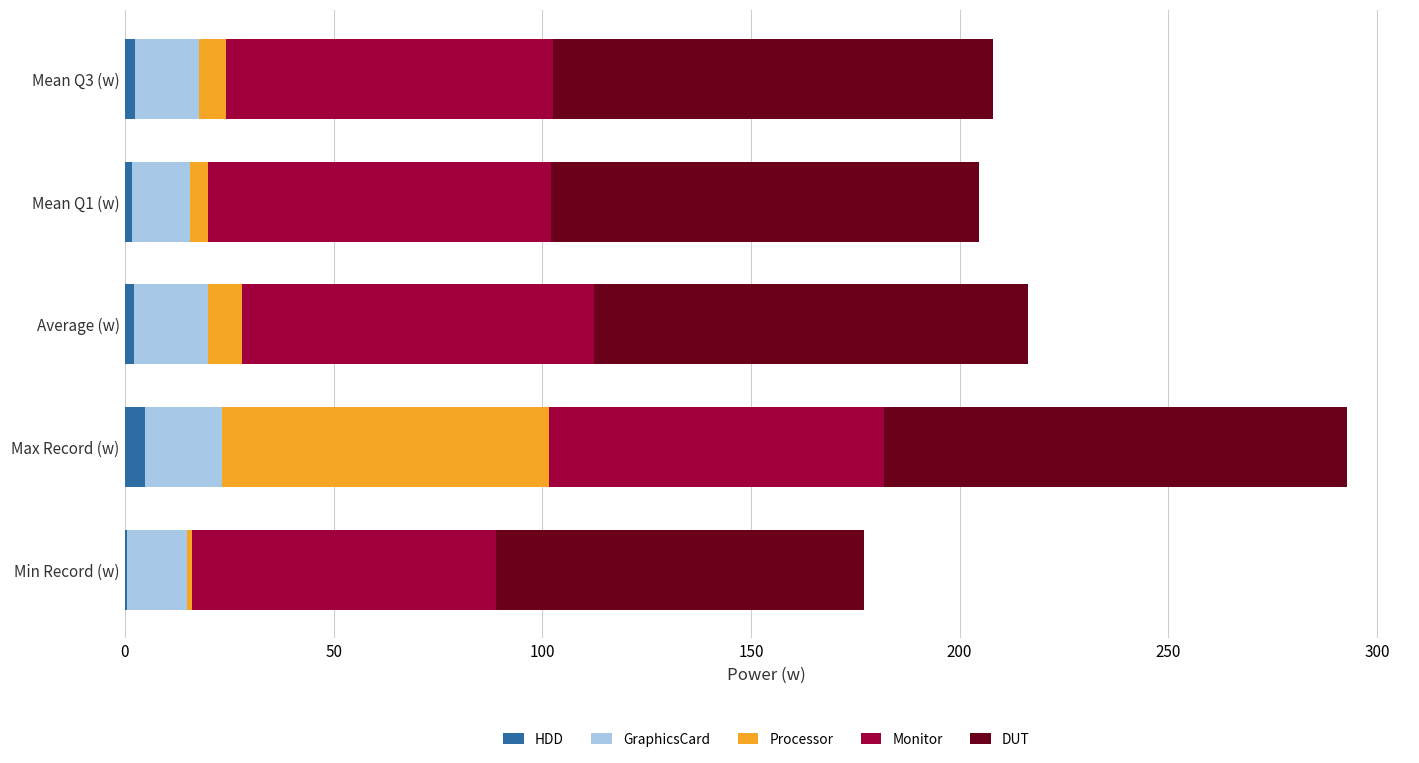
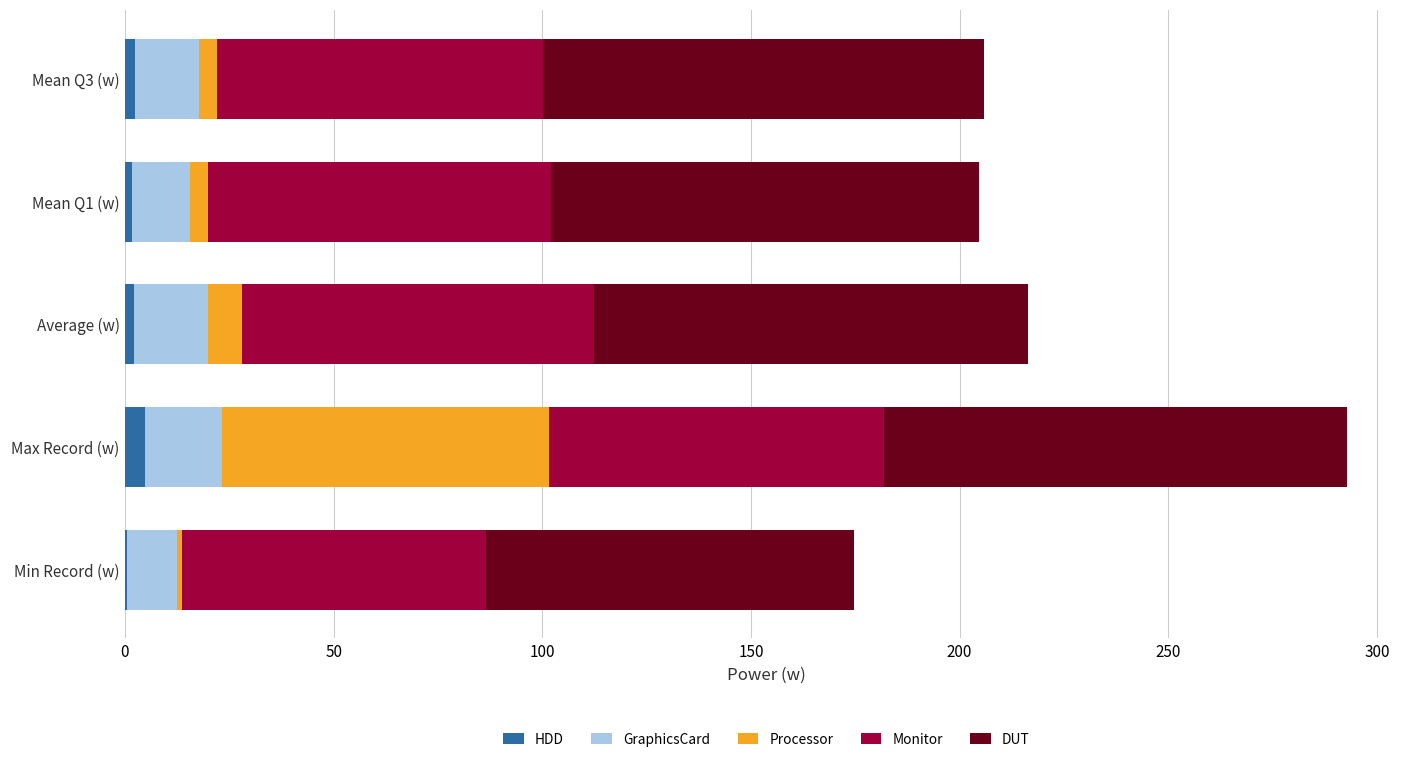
  {
    "HDD": {
      "Mean Q3 (w)": 3,
      "Mean Q1 (w)": 2,
      "Average (w)": 2,
      "Max Record (w)": 5
    },
    "GraphicsCard": {
      "Mean Q3 (w)": 15,
      "Mean Q1 (w)": 14,
      "Average (w)": 18,
      "Max Record (w)": 18,
-     "Min Record (w)": 14
+     "Min Record (w)": 12
    },
    "Processor": {
-     "Mean Q3 (w)": 7,
+     "Mean Q3 (w)": 4,
      "Mean Q1 (w)": 4,
      "Average (w)": 8,
      "Max Record (w)": 78,
      "Min Record (w)": 1
    },
    "Monitor": {
      "Mean Q3 (w)": 78,
      "Mean Q1 (w)": 82,
      "Average (w)": 84,
      "Max Record (w)": 80,
      "Min Record (w)": 73
    },
    "DUT": {
      "Mean Q3 (w)": 106,
      "Mean Q1 (w)": 103,
      "Average (w)": 104,
      "Max Record (w)": 111,
      "Min Record (w)": 88
    }
  }
